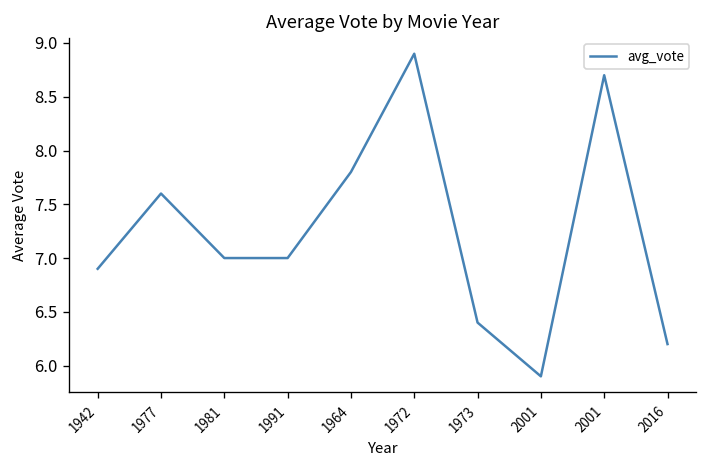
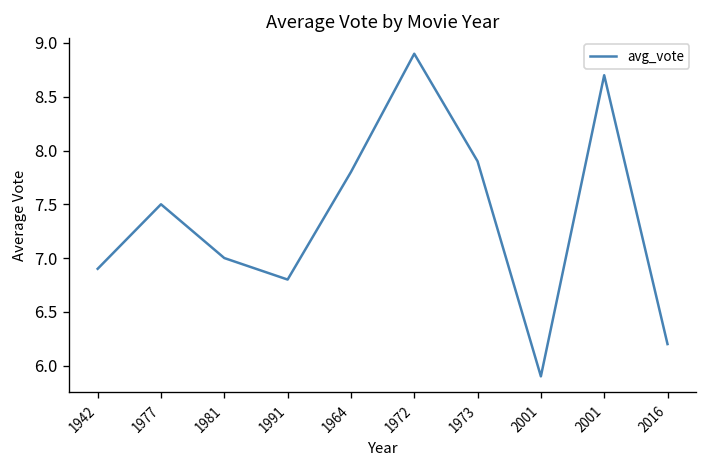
  {
    "1942": 6.9,
-   "1977": 7.6,
+   "1977": 7.5,
    "1981": 7.0,
-   "1991": 7.0,
+   "1991": 6.8,
    "1964": 7.8,
    "1972": 8.9,
-   "1973": 6.4,
+   "1973": 7.9,
    "2016": 6.2
  }
